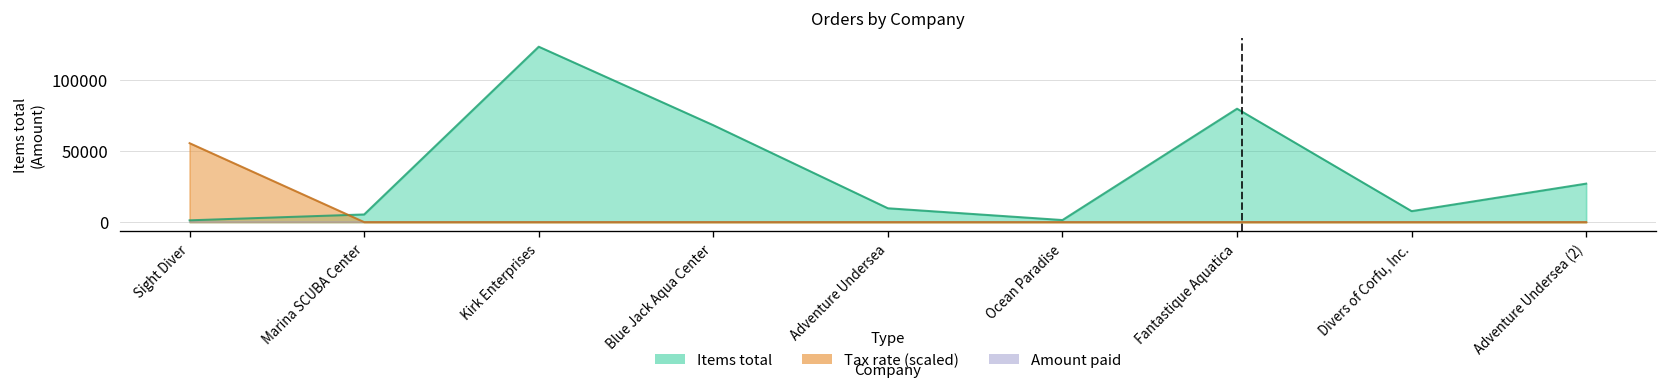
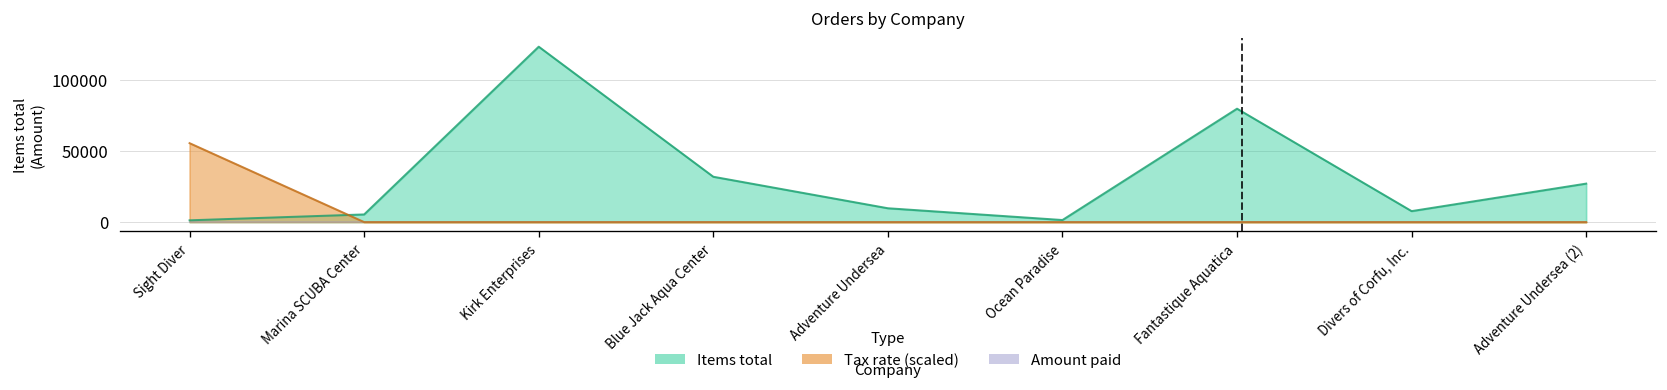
  {
    "Items total": {
      "Marina SCUBA Center": 5000,
      "Kirk Enterprises": 124000,
-     "Blue Jack Aqua Center": 68000,
+     "Blue Jack Aqua Center": 32000,
      "Adventure Undersea": 10000,
      "Fantastique Aquatica": 80000,
      "Divers of Corfu, Inc.": 8000,
      "Adventure Undersea (2)": 27000
    },
    "Tax rate (scaled)": {
      "Sight Diver": 56000
    }
  }
